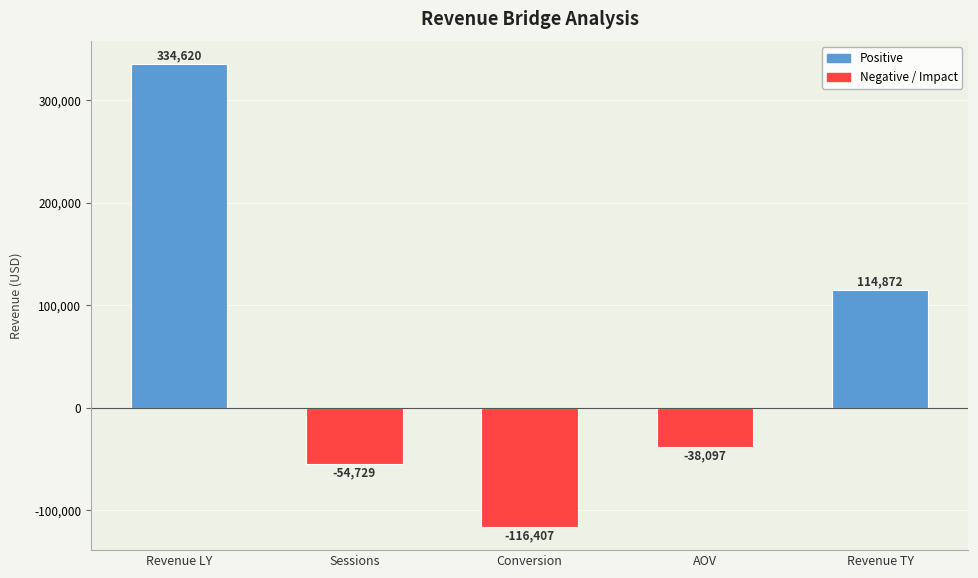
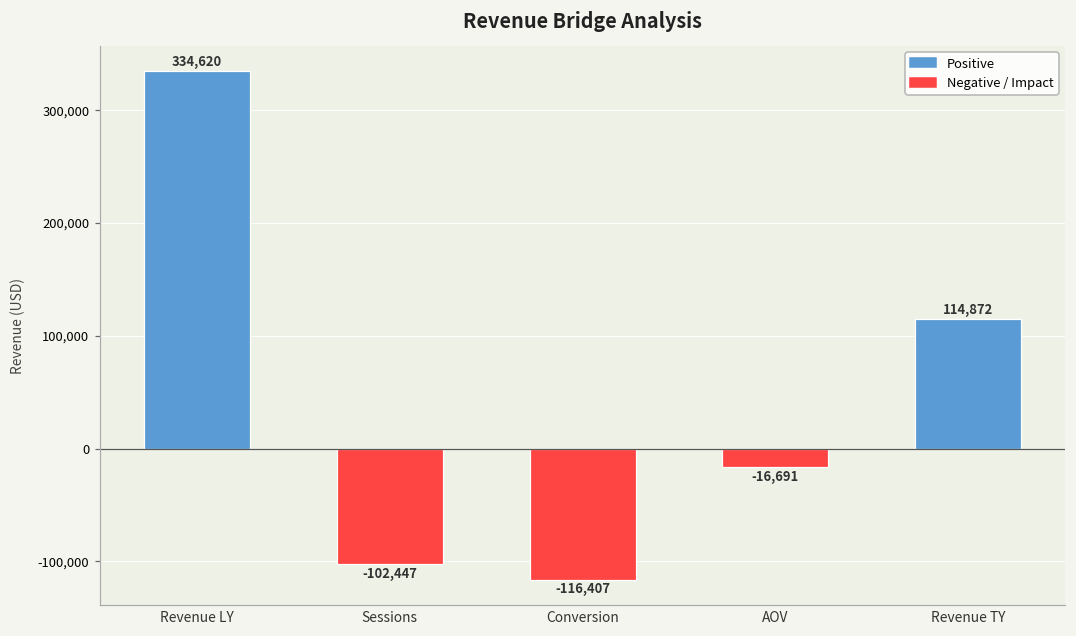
  {
    "Revenue LY": "334,620",
-   "Sessions": "-54,729",
+   "Sessions": "-102,447",
    "Conversion": "-116,407",
-   "AOV": "-38,097",
+   "AOV": "-16,691",
    "Revenue TY": "114,872"
  }
